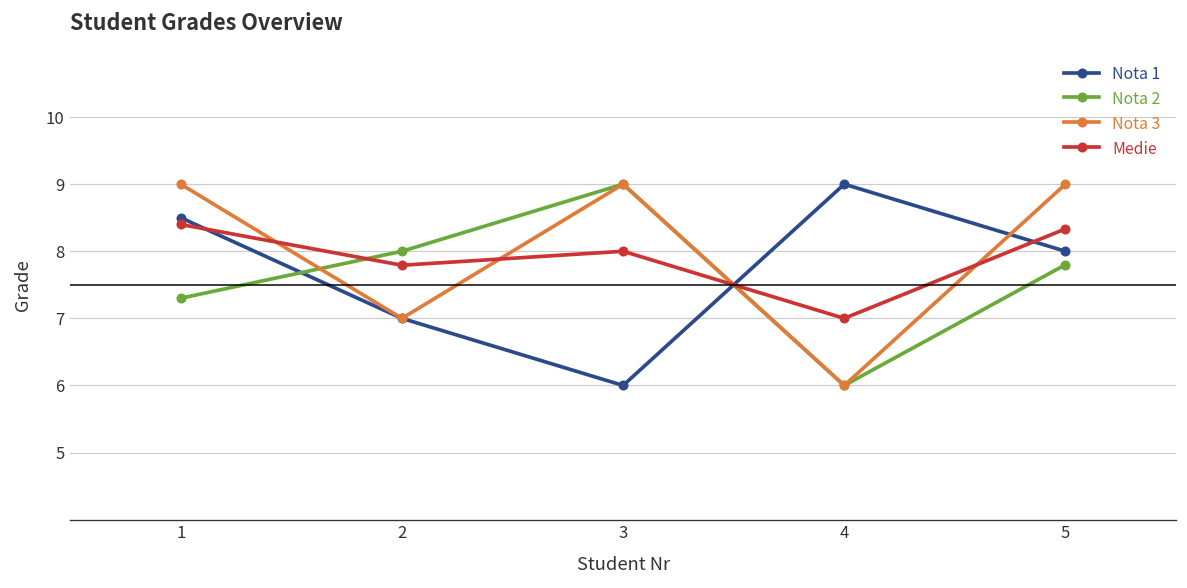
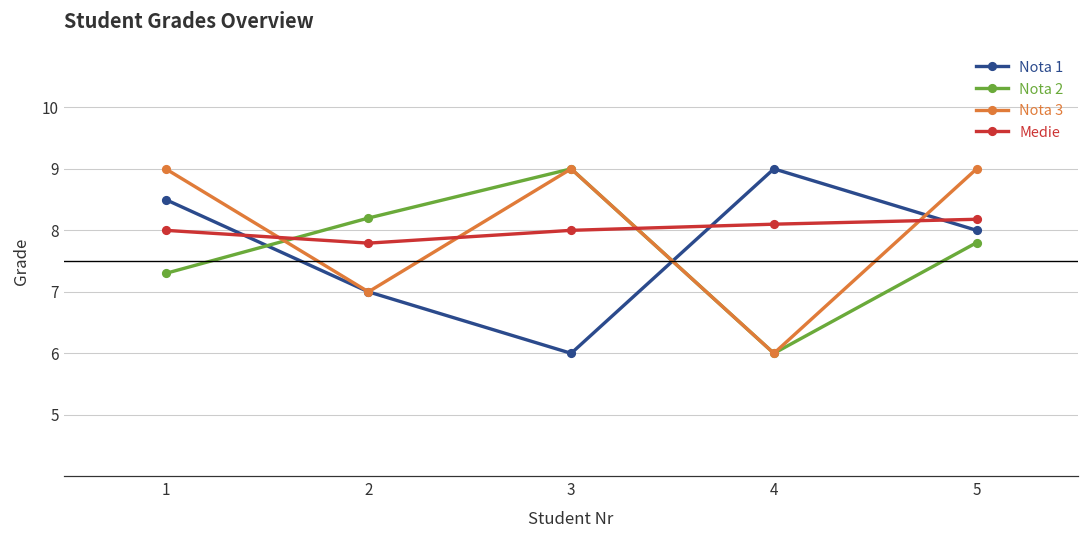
  {
    "Nota 1": {
      "1": 8.5,
      "3": 6.0,
      "4": 9.0,
      "5": 8.0
    },
    "Nota 2": {
      "1": 7.3,
-     "2": 8.0,
+     "2": 8.2,
      "5": 7.8
    },
    "Nota 3": {
      "1": 9.0,
      "5": 9.0
    },
    "Medie": {
-     "1": 8.4,
+     "1": 8.0,
      "2": 7.8,
      "3": 8.0,
-     "4": 7.0,
-     "5": 8.3
+     "4": 8.1,
+     "5": 8.2
    }
  }
